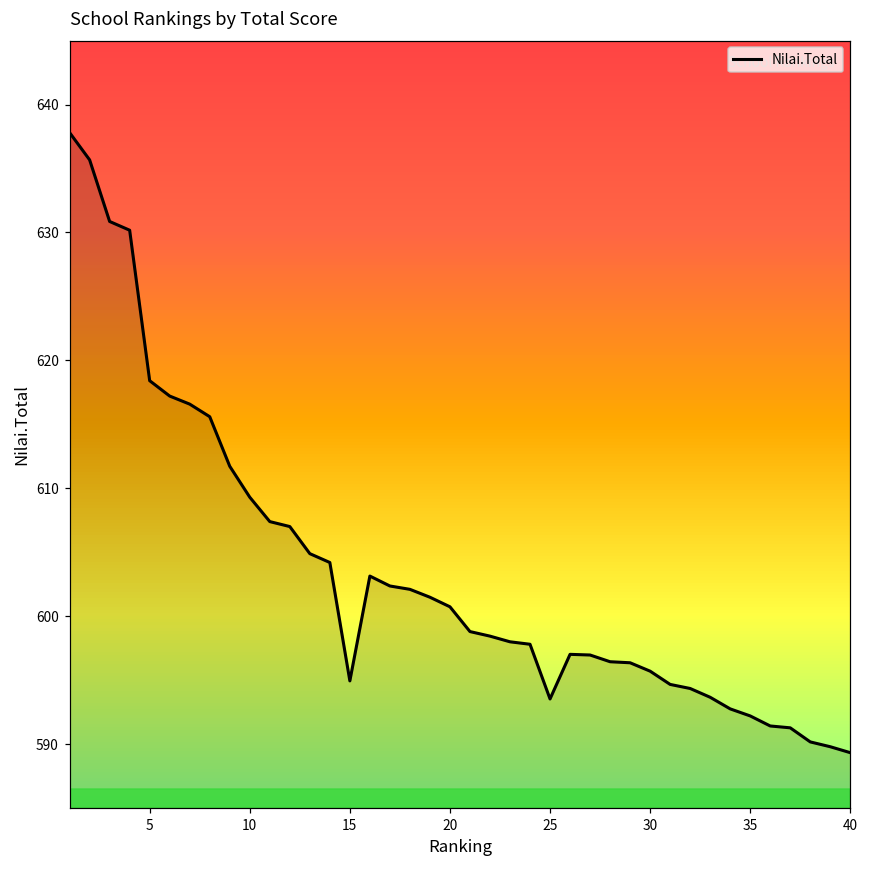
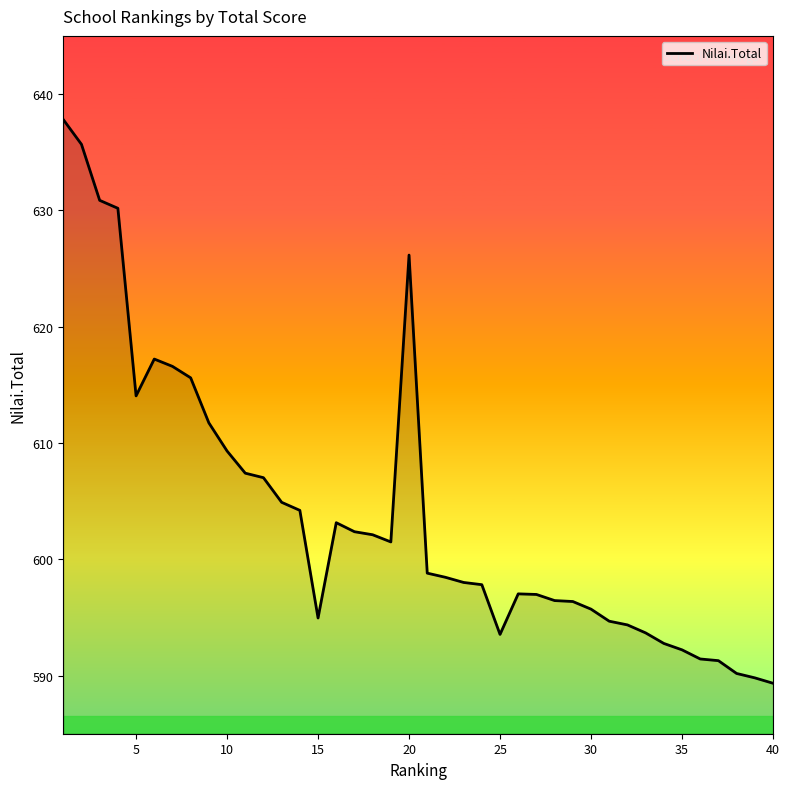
  {
-   "5": 618.4,
+   "5": 614.0,
    "10": 609.3,
    "15": 595.0,
-   "20": 600.7,
+   "20": 626.2,
    "25": 593.5,
    "30": 595.7,
    "35": 592.2,
    "40": 589.3
  }
